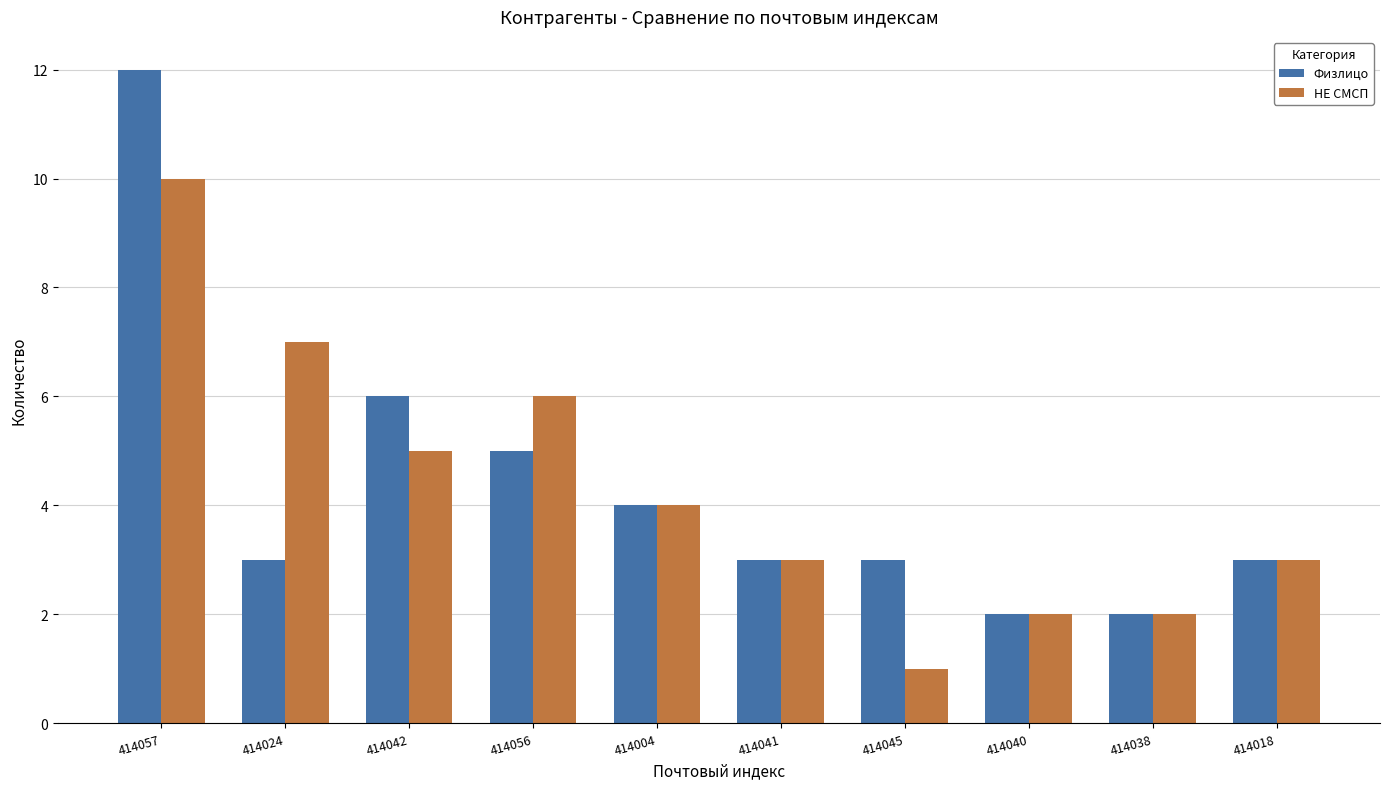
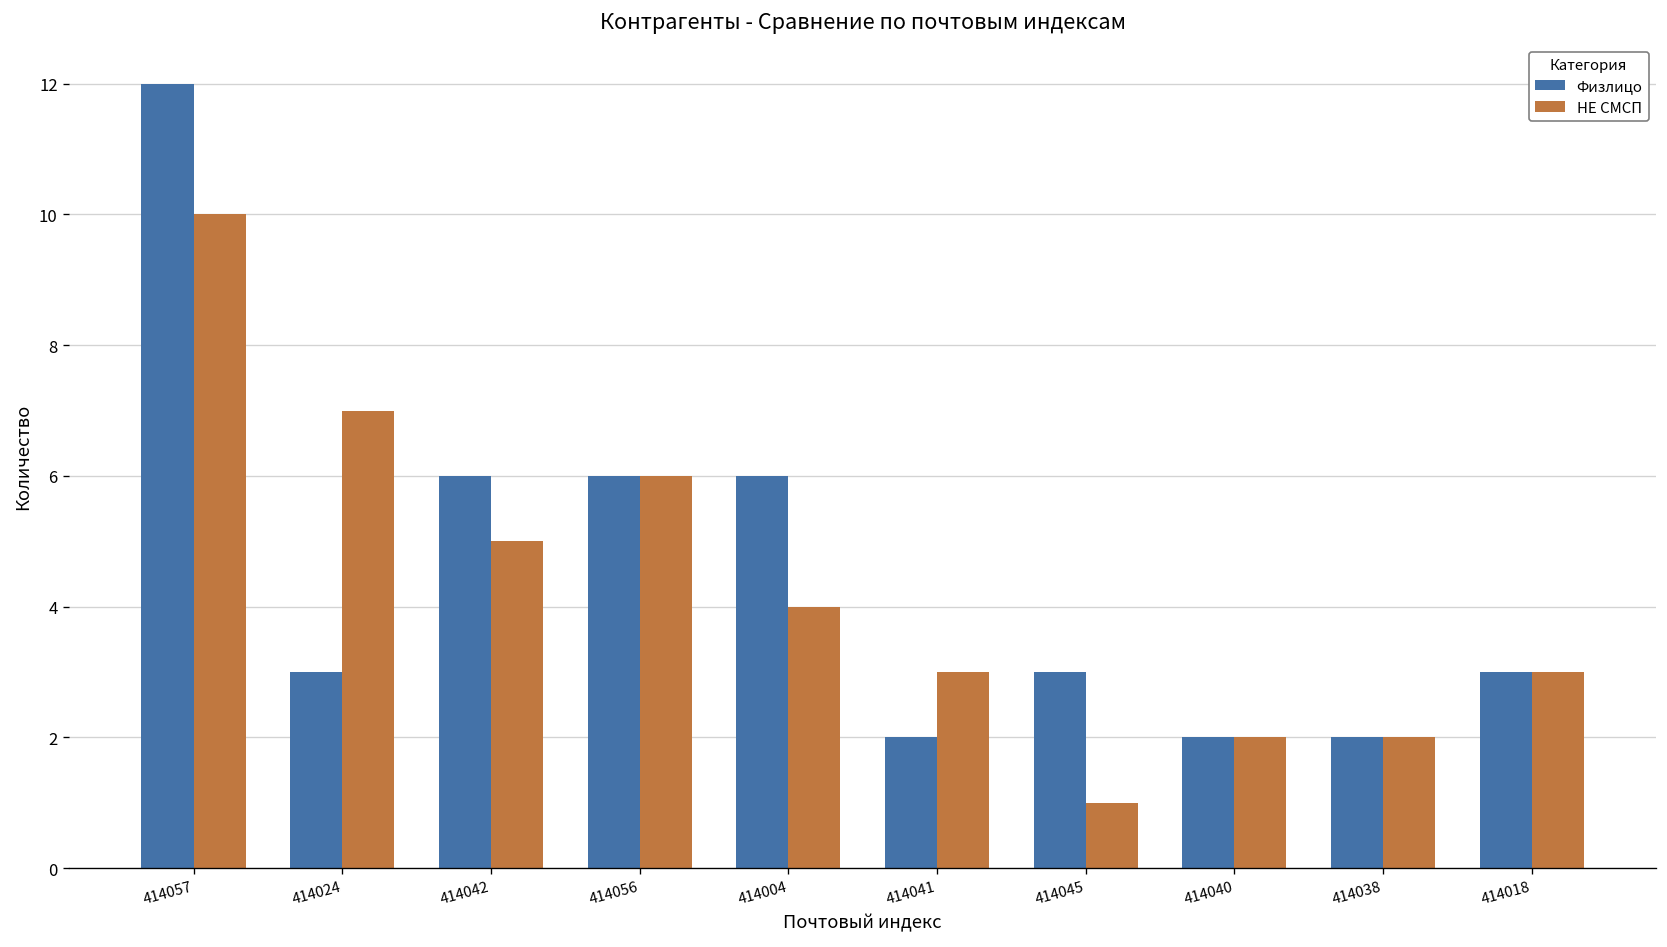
  {
    "Физлицо": {
      "414057": 12,
      "414024": 3,
      "414042": 6,
-     "414056": 5,
-     "414004": 4,
-     "414041": 3,
+     "414056": 6,
+     "414004": 6,
+     "414041": 2,
      "414045": 3,
      "414040": 2,
      "414038": 2,
      "414018": 3
    },
    "НЕ СМСП": {
      "414057": 10,
      "414024": 7,
      "414042": 5,
      "414056": 6,
      "414004": 4,
      "414041": 3,
      "414045": 1,
      "414040": 2,
      "414038": 2,
      "414018": 3
    }
  }
